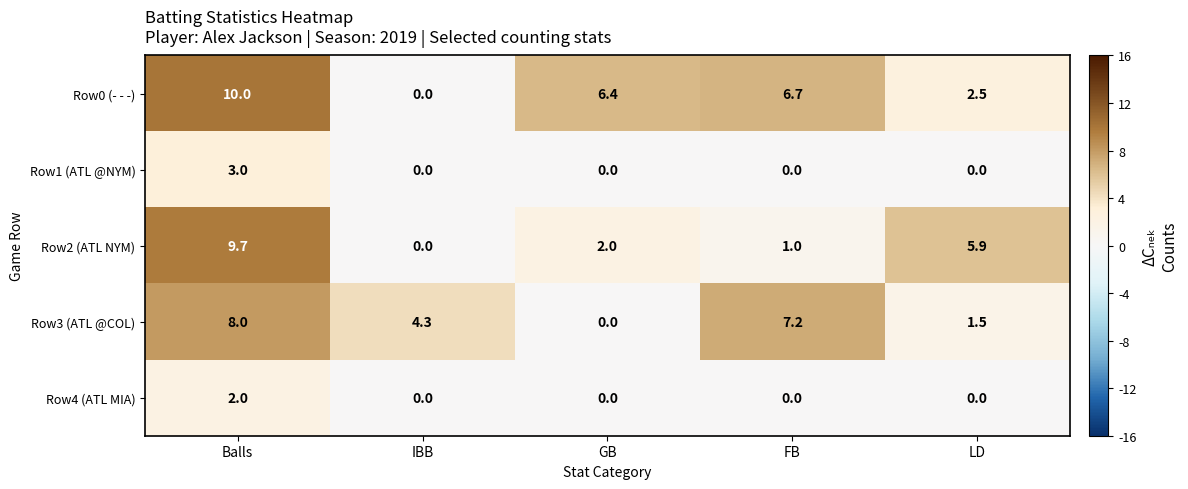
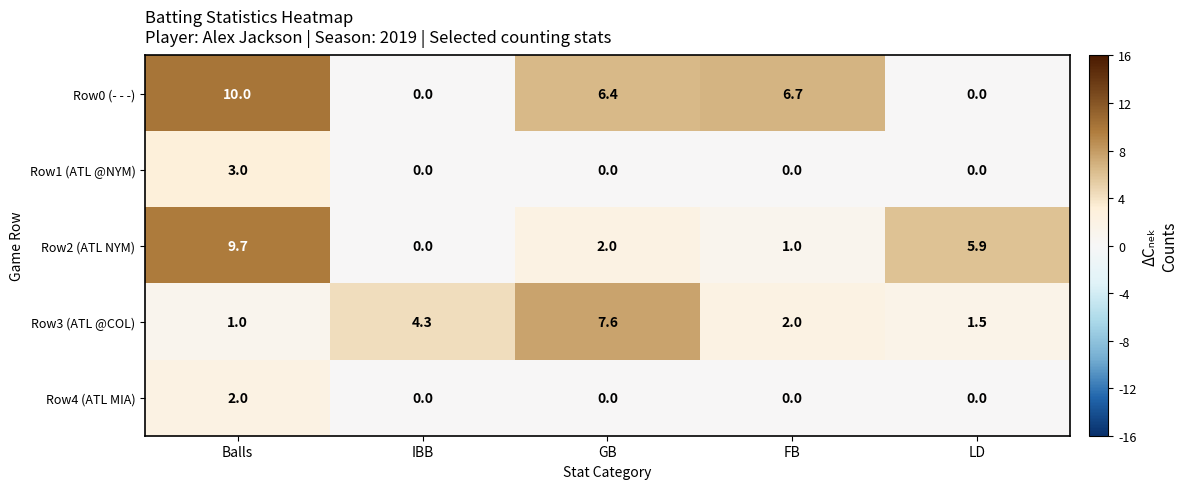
  {
    "Row0 (- - -)": {
      "Balls": 10.0,
      "IBB": 0.0,
      "GB": 6.4,
      "FB": 6.7,
-     "LD": 2.5
+     "LD": 0.0
    },
    "Row1 (ATL @NYM)": {
      "Balls": 3.0,
      "IBB": 0.0,
      "GB": 0.0,
      "FB": 0.0,
      "LD": 0.0
    },
    "Row2 (ATL NYM)": {
      "Balls": 9.7,
      "IBB": 0.0,
      "GB": 2.0,
      "FB": 1.0,
      "LD": 5.9
    },
    "Row3 (ATL @COL)": {
-     "Balls": 8.0,
+     "Balls": 1.0,
      "IBB": 4.3,
-     "GB": 0.0,
-     "FB": 7.2,
+     "GB": 7.6,
+     "FB": 2.0,
      "LD": 1.5
    },
    "Row4 (ATL MIA)": {
      "Balls": 2.0,
      "IBB": 0.0,
      "GB": 0.0,
      "FB": 0.0,
      "LD": 0.0
    }
  }
